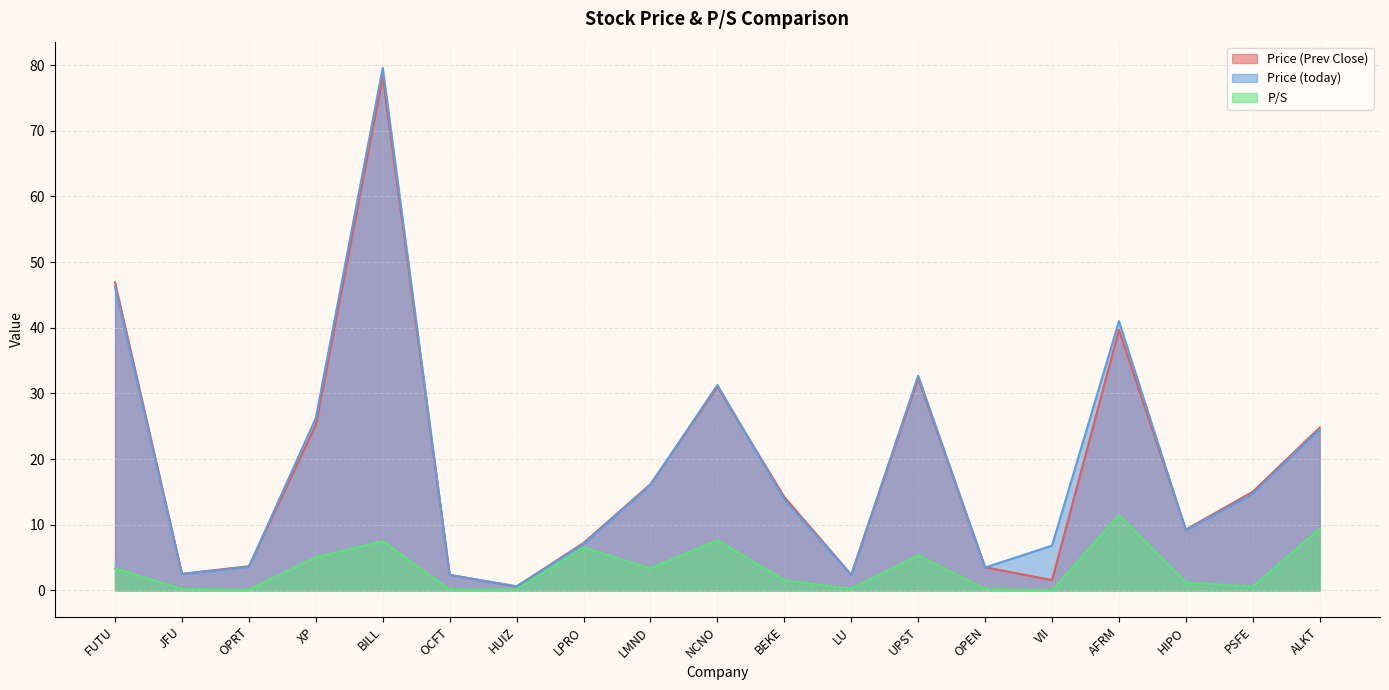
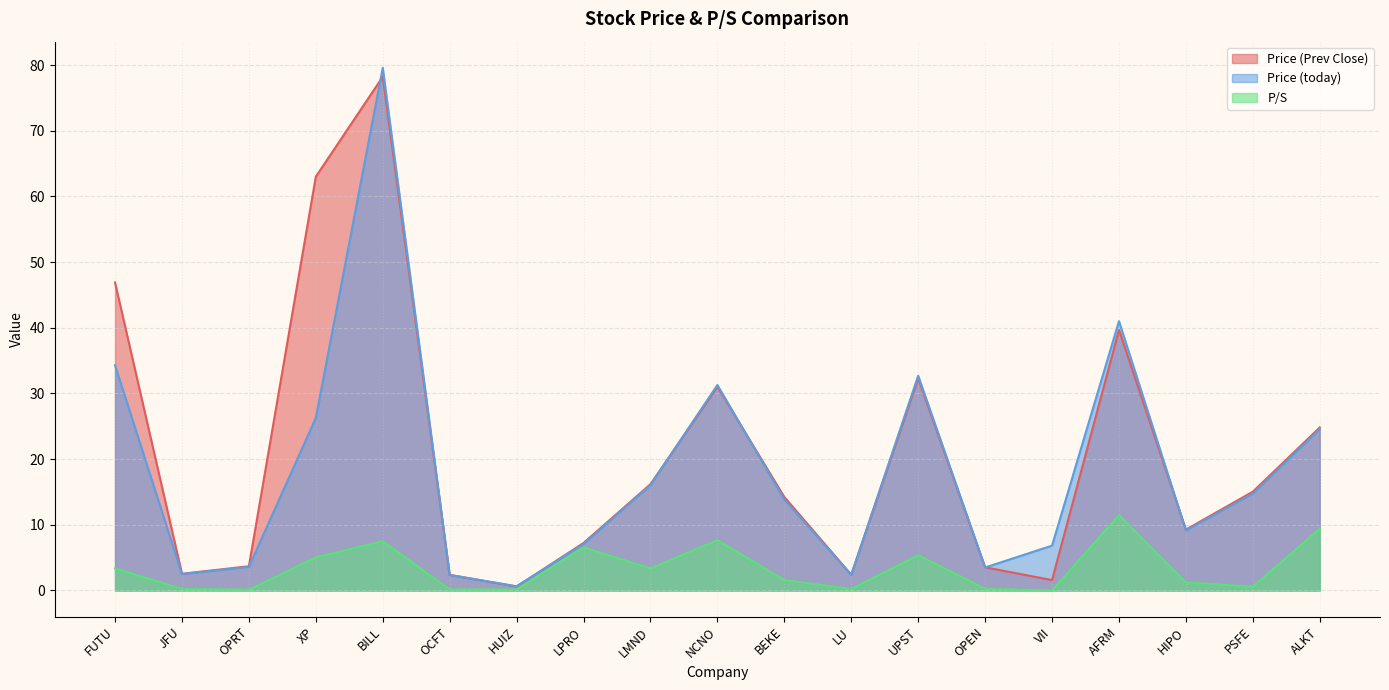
  {
    "Price (Prev Close)": {
      "FUTU": 47,
-     "XP": 25,
+     "XP": 63,
      "BILL": 78,
      "BEKE": 14,
      "UPST": 32,
      "VII": 2,
      "AFRM": 40
    },
    "Price (today)": {
-     "FUTU": 46,
+     "FUTU": 34,
      "XP": 26,
      "BILL": 80,
      "BEKE": 14,
      "UPST": 33,
      "VII": 7,
      "AFRM": 41
    },
    "P/S": {
      "FUTU": 3,
      "JFU": 0,
      "OPRT": 0,
      "XP": 5,
      "BILL": 8,
      "OCFT": 0,
      "HUIZ": 0,
      "LPRO": 7,
      "LMND": 3,
      "NCNO": 8,
      "BEKE": 2,
      "LU": 0,
      "UPST": 5,
      "OPEN": 0,
      "VII": 0,
      "AFRM": 11,
      "HIPO": 1,
      "PSFE": 1,
      "ALKT": 9
    }
  }
